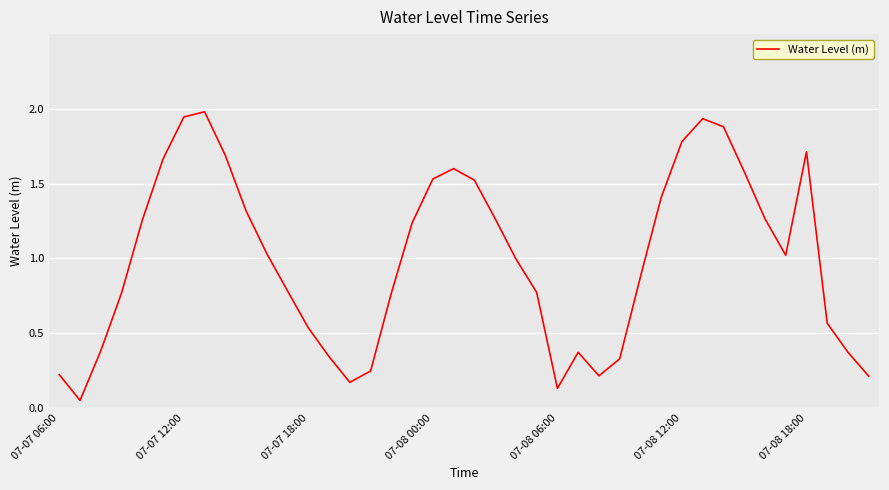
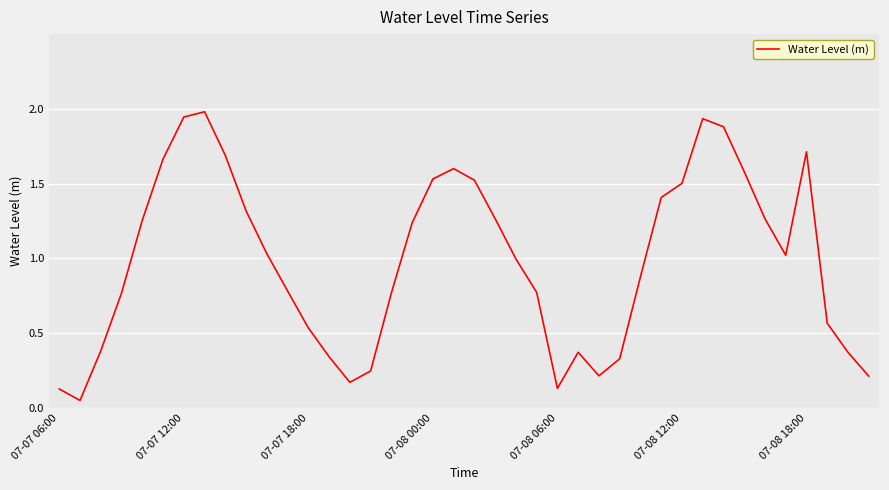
  {
-   "07-07 06:00": 0.22,
+   "07-07 06:00": 0.13,
    "07-07 12:00": 1.95,
    "07-07 18:00": 0.54,
    "07-08 00:00": 1.53,
    "07-08 06:00": 0.13,
-   "07-08 12:00": 1.78,
+   "07-08 12:00": 1.50,
    "07-08 18:00": 1.71
  }
